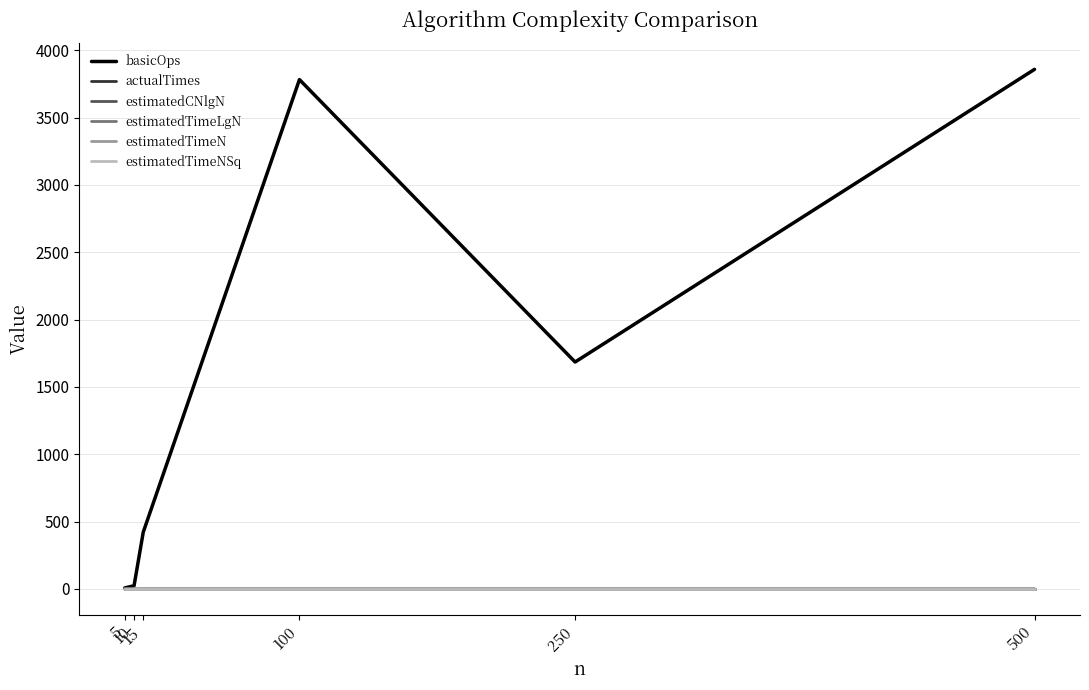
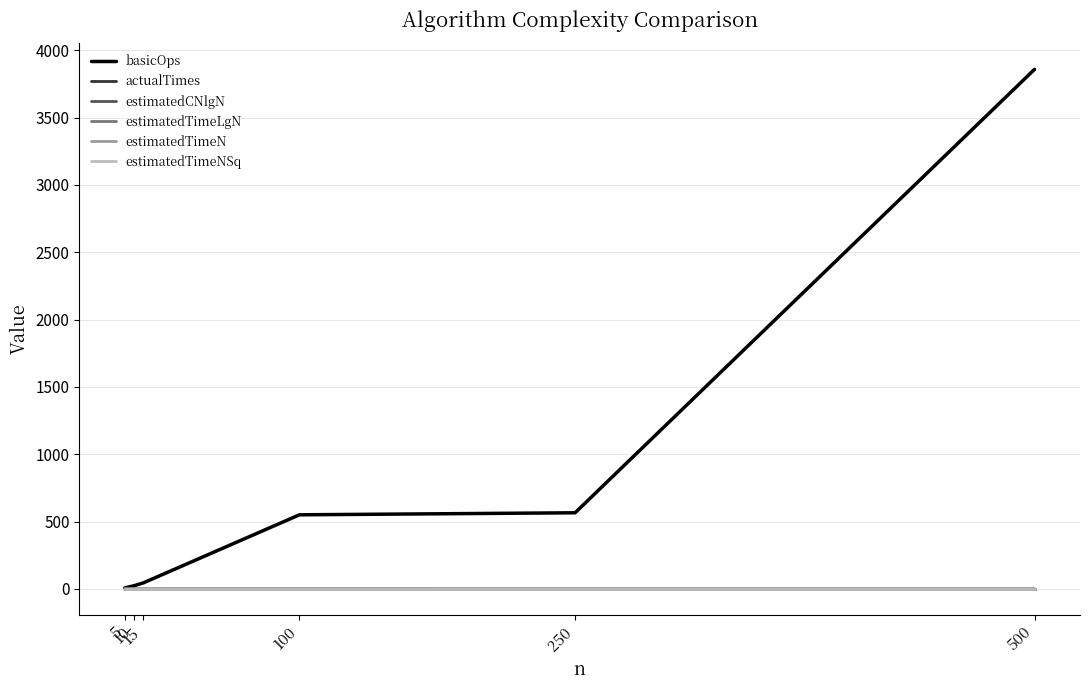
  {
    "basicOps": {
      "10": 20,
-     "15": 420,
-     "100": 3780,
-     "250": 1690,
+     "15": 40,
+     "100": 550,
+     "250": 570,
      "500": 3860
    },
    "estimatedTimeNSq": {
      "10": 0,
      "15": 0,
      "100": 0,
      "250": 0,
      "500": 0
    }
  }
